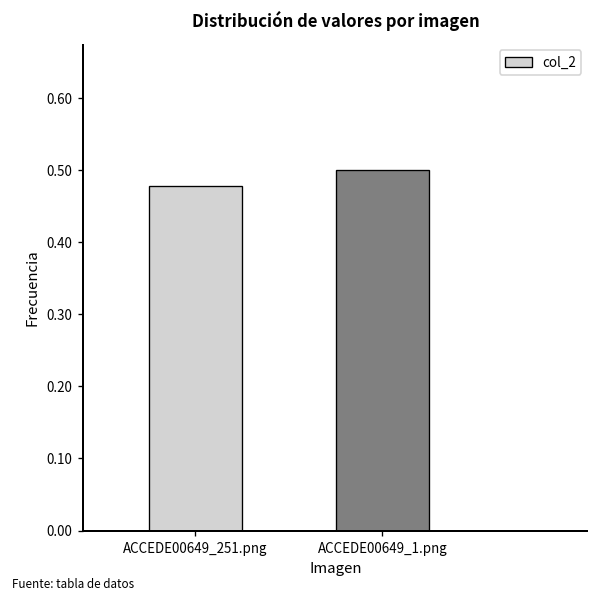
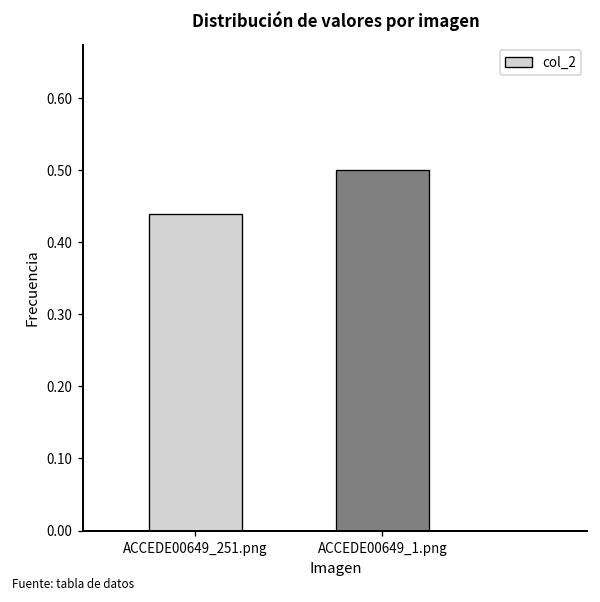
  {
-   "ACCEDE00649_251.png": 0.48,
+   "ACCEDE00649_251.png": 0.44,
    "ACCEDE00649_1.png": 0.50
  }
